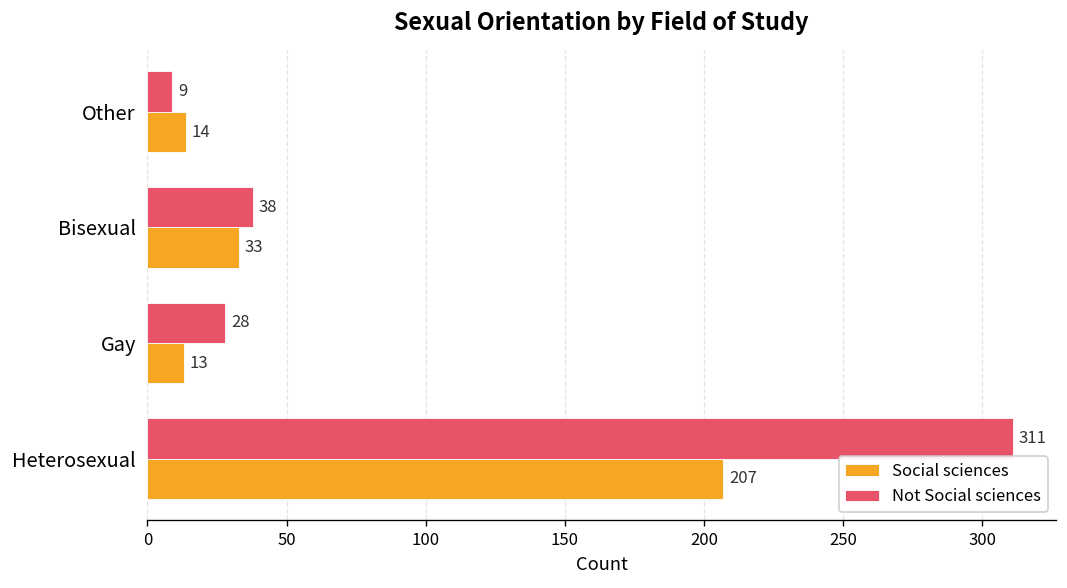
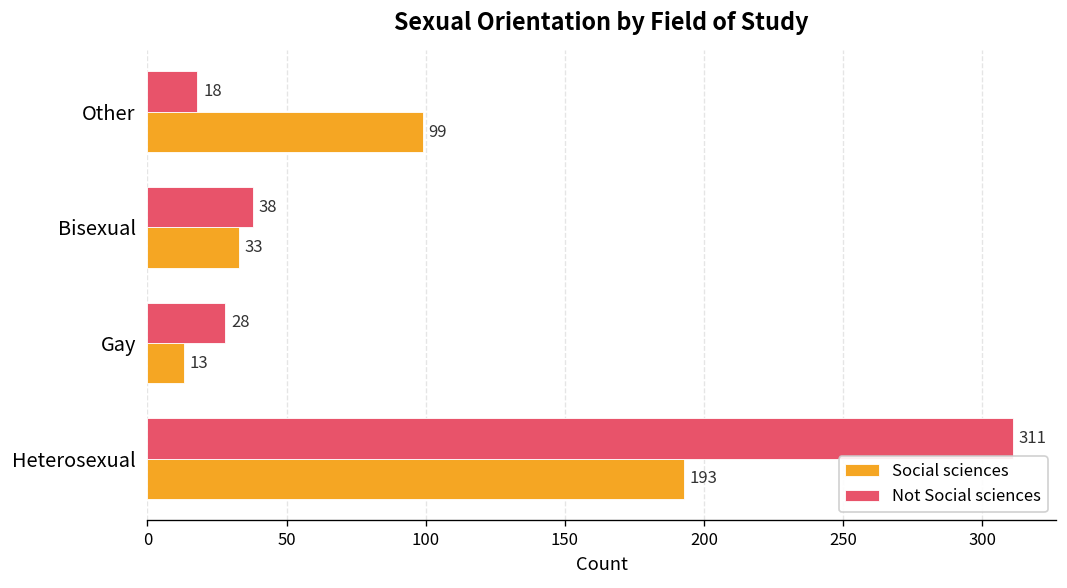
  {
    "Social sciences": {
-     "Other": 14,
+     "Other": 99,
      "Bisexual": 33,
      "Gay": 13,
-     "Heterosexual": 207
+     "Heterosexual": 193
    },
    "Not Social sciences": {
-     "Other": 9,
+     "Other": 18,
      "Bisexual": 38,
      "Gay": 28,
      "Heterosexual": 311
    }
  }
